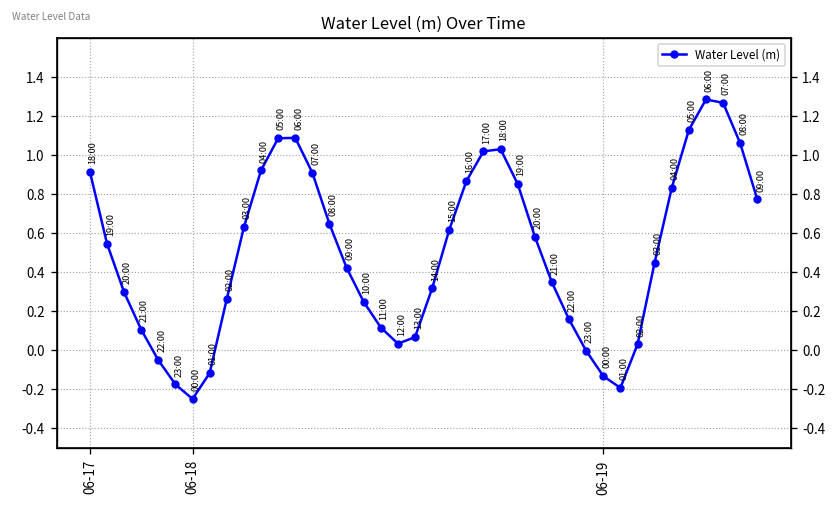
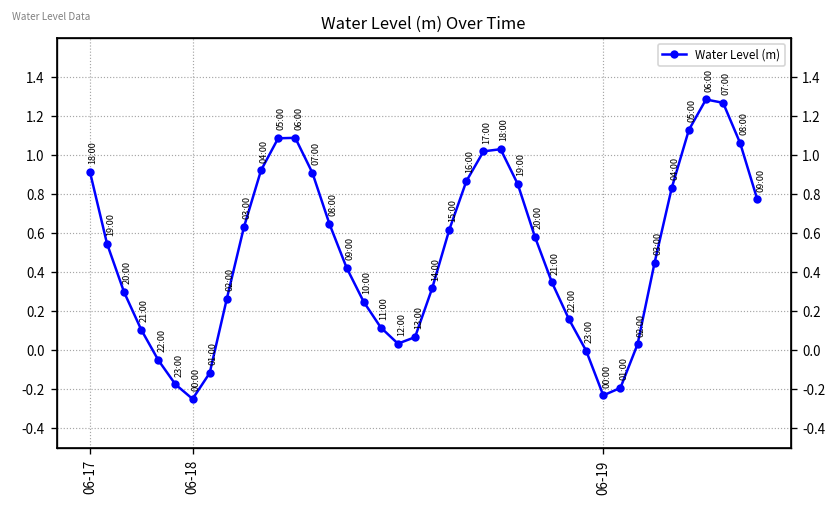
  {
-   "06-19": -0.13
+   "06-19": -0.23
  }
